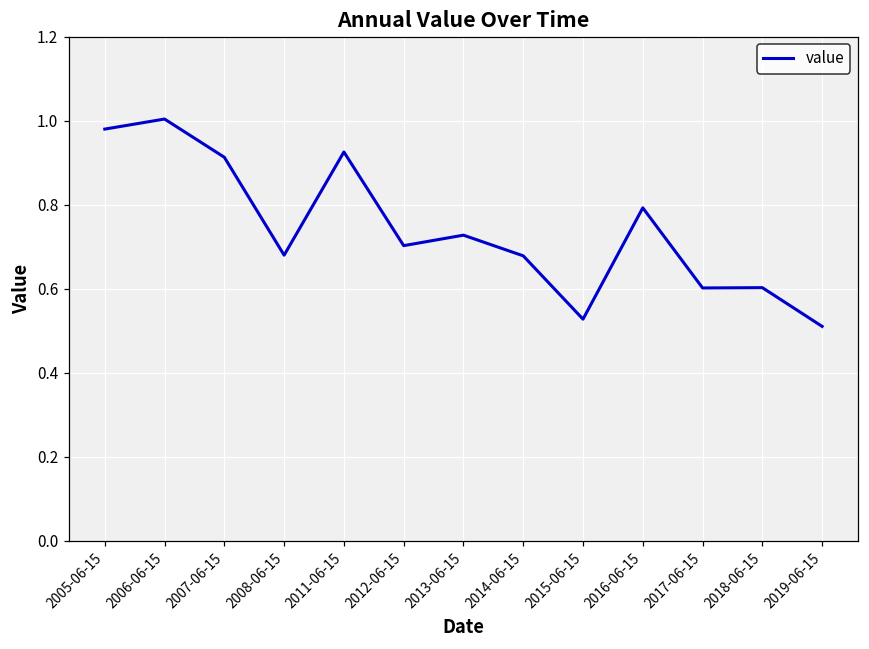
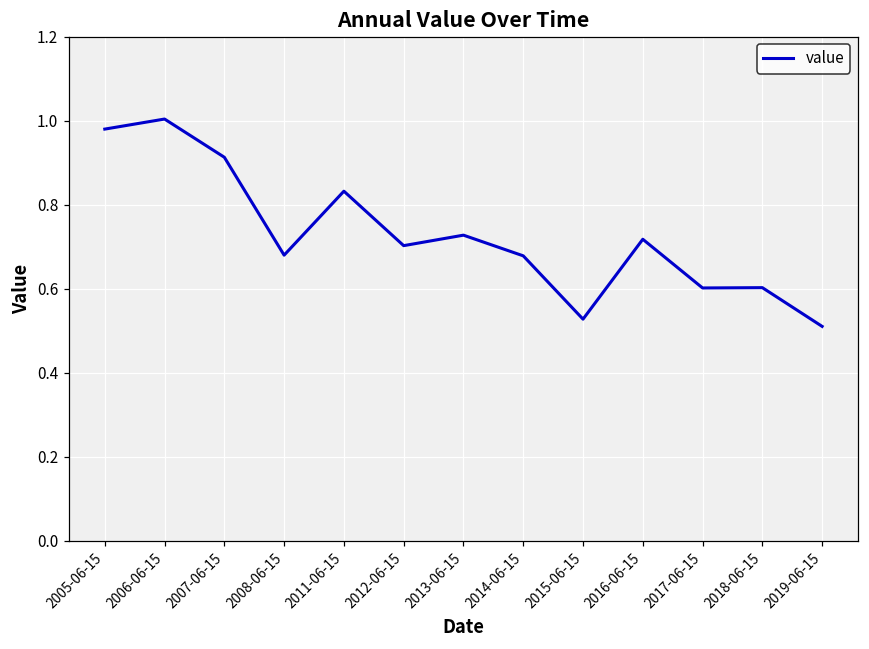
  {
    "2005-06-15": 0.98,
    "2006-06-15": 1.00,
    "2007-06-15": 0.91,
    "2008-06-15": 0.68,
-   "2011-06-15": 0.93,
+   "2011-06-15": 0.83,
    "2012-06-15": 0.70,
    "2013-06-15": 0.73,
    "2014-06-15": 0.68,
    "2015-06-15": 0.53,
-   "2016-06-15": 0.79,
+   "2016-06-15": 0.72,
    "2017-06-15": 0.60,
    "2018-06-15": 0.60,
    "2019-06-15": 0.51
  }
